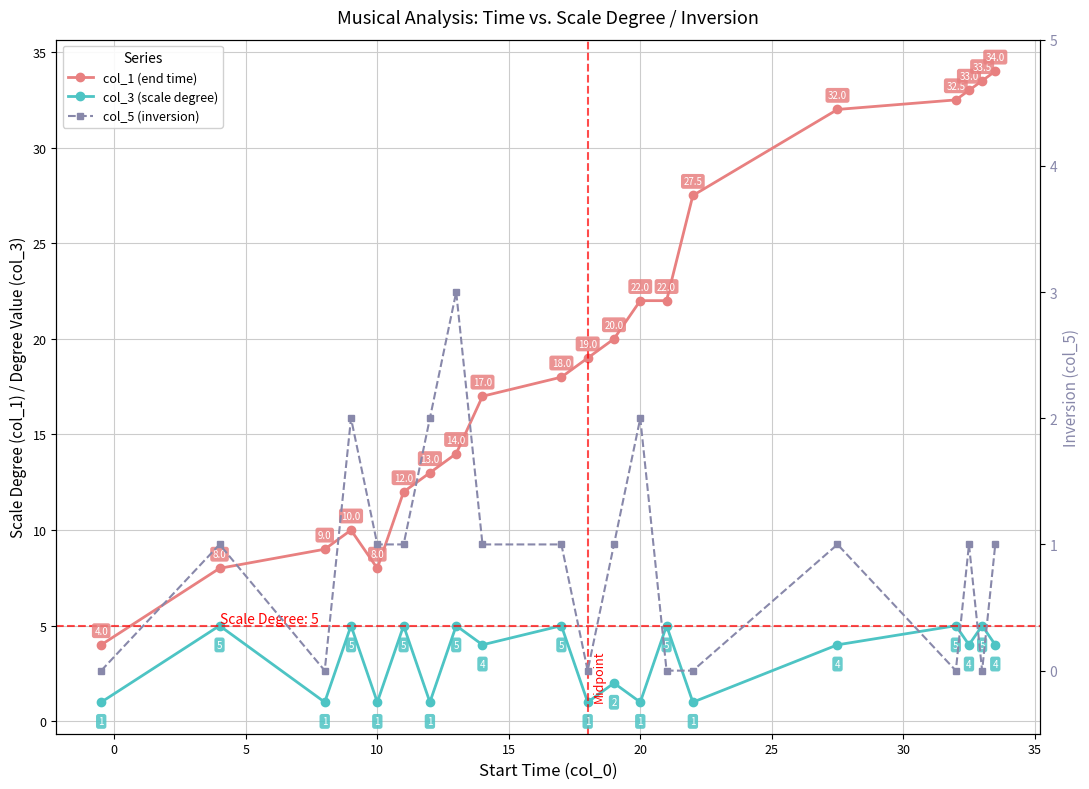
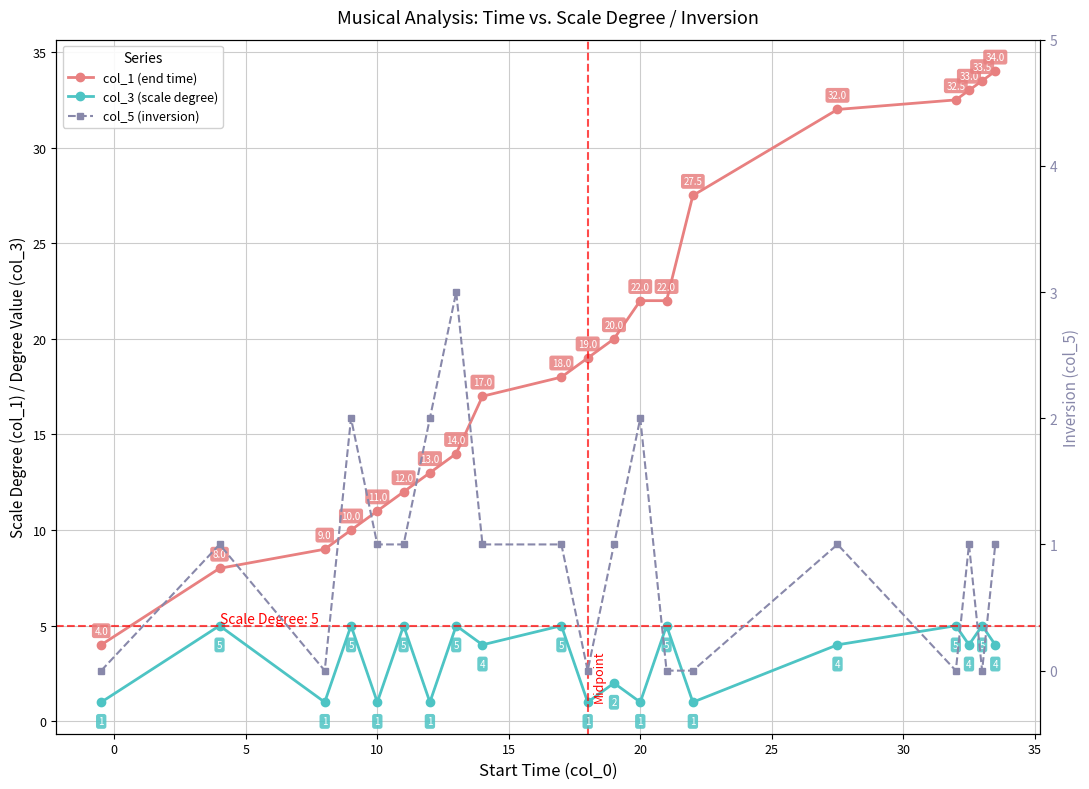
  {
    "col_1 (end time)": {
-     "10": 8.0
+     "10": 11.0
    }
  }
